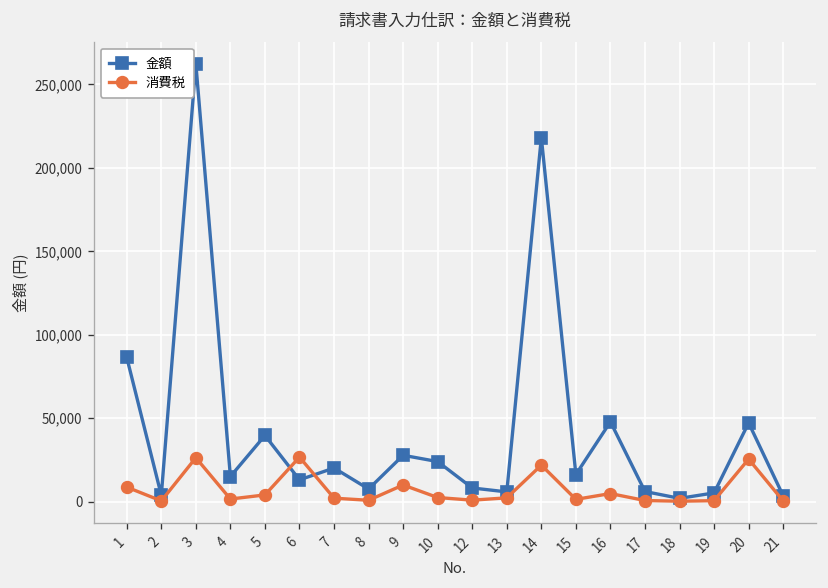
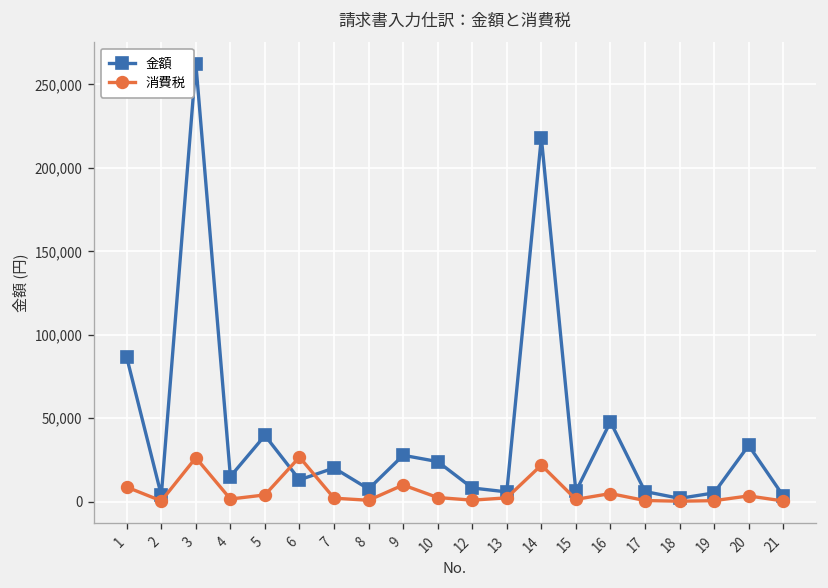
  {
    "金額": {
      "1": "86,000",
      "2": "4,000",
      "3": "262,000",
      "4": "15,000",
      "5": "40,000",
      "6": "13,000",
      "7": "20,000",
      "8": "8,000",
      "9": "28,000",
      "10": "24,000",
      "12": "8,000",
      "13": "6,000",
      "14": "218,000",
-     "15": "16,000",
+     "15": "6,000",
      "16": "48,000",
      "17": "6,000",
      "19": "5,000",
-     "20": "47,000",
+     "20": "34,000",
      "21": "3,000"
    },
    "消費税": {
      "1": "9,000",
      "2": "0",
      "3": "26,000",
      "4": "2,000",
      "5": "4,000",
      "6": "27,000",
      "7": "2,000",
      "8": "1,000",
      "9": "10,000",
      "10": "2,000",
      "12": "1,000",
      "13": "2,000",
      "14": "22,000",
      "15": "1,000",
      "16": "5,000",
      "17": "1,000",
      "19": "1,000",
-     "20": "25,000",
+     "20": "3,000",
      "21": "0"
    }
  }
